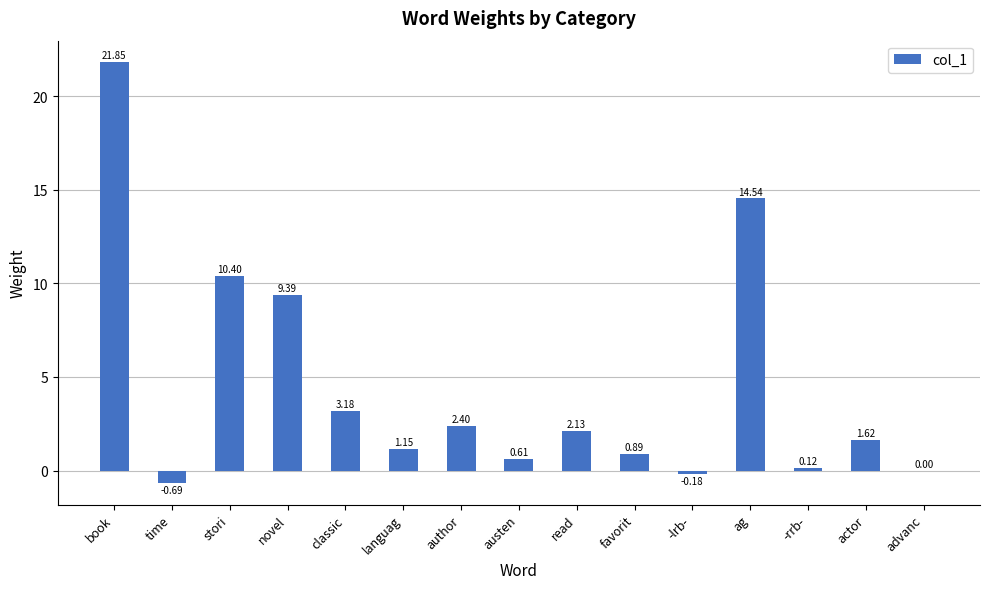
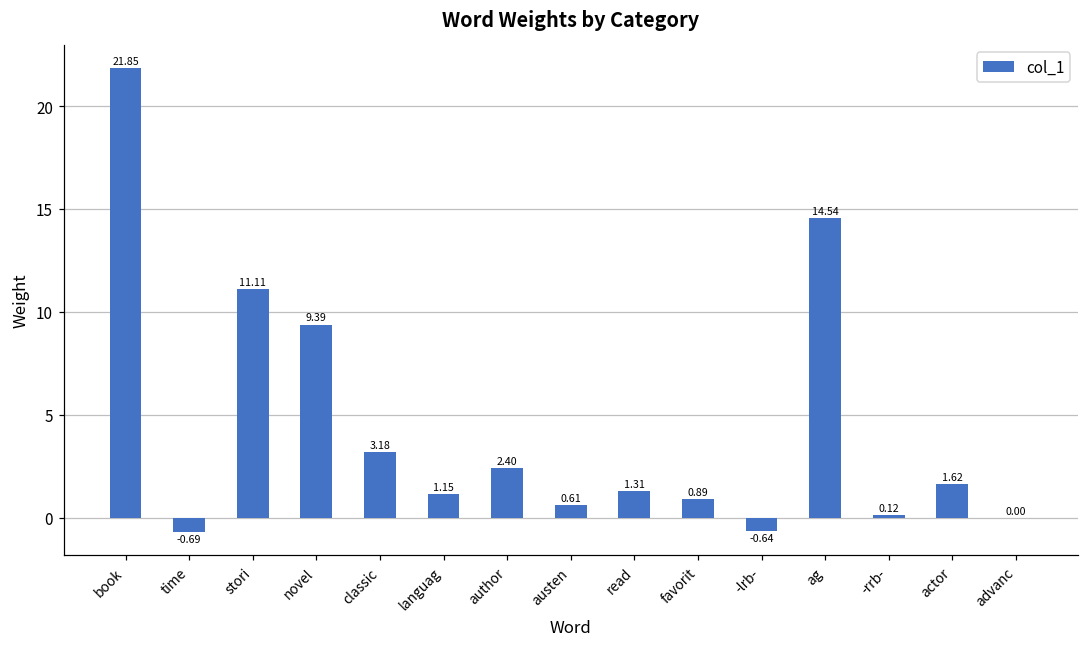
  {
    "book": 21.85,
    "time": -0.69,
-   "stori": 10.40,
+   "stori": 11.11,
    "novel": 9.39,
    "classic": 3.18,
    "languag": 1.15,
    "author": 2.40,
    "austen": 0.61,
-   "read": 2.13,
+   "read": 1.31,
    "favorit": 0.89,
-   "-lrb-": -0.18,
+   "-lrb-": -0.64,
    "ag": 14.54,
    "-rrb-": 0.12,
    "actor": 1.62,
    "advanc": 0.00
  }
